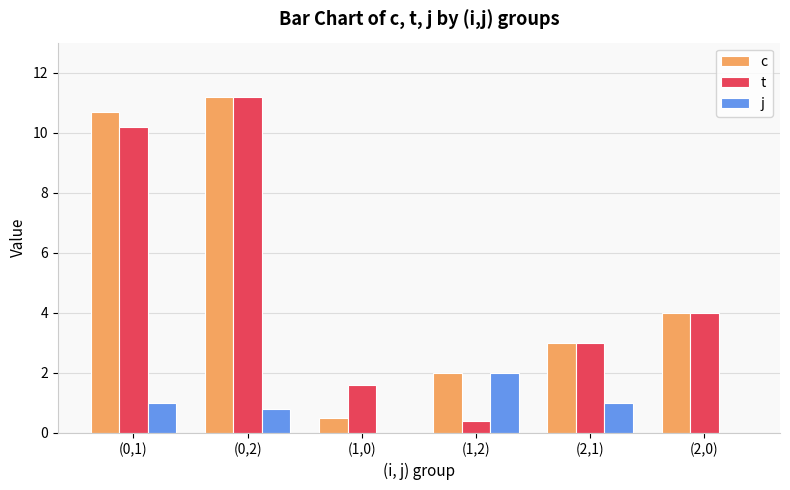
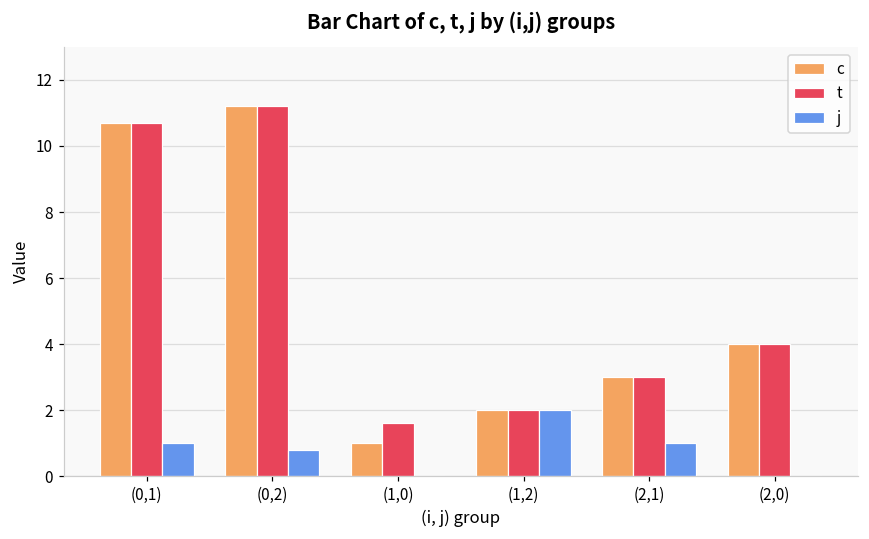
  {
    "c": {
      "(0,1)": 10.7,
      "(0,2)": 11.2,
-     "(1,0)": 0.5,
+     "(1,0)": 1.0,
      "(1,2)": 2.0,
      "(2,1)": 3.0,
      "(2,0)": 4.0
    },
    "t": {
-     "(0,1)": 10.2,
+     "(0,1)": 10.7,
      "(0,2)": 11.2,
      "(1,0)": 1.6,
-     "(1,2)": 0.4,
+     "(1,2)": 2.0,
      "(2,1)": 3.0,
      "(2,0)": 4.0
    },
    "j": {
      "(0,1)": 1.0,
      "(0,2)": 0.8,
      "(1,0)": 0.0,
      "(1,2)": 2.0,
      "(2,1)": 1.0,
      "(2,0)": 0.0
    }
  }
